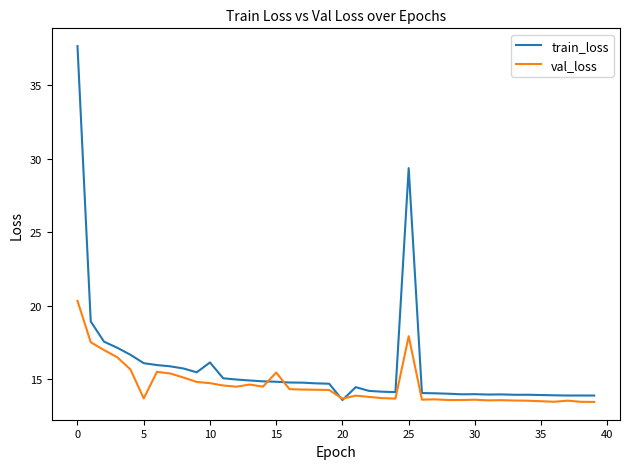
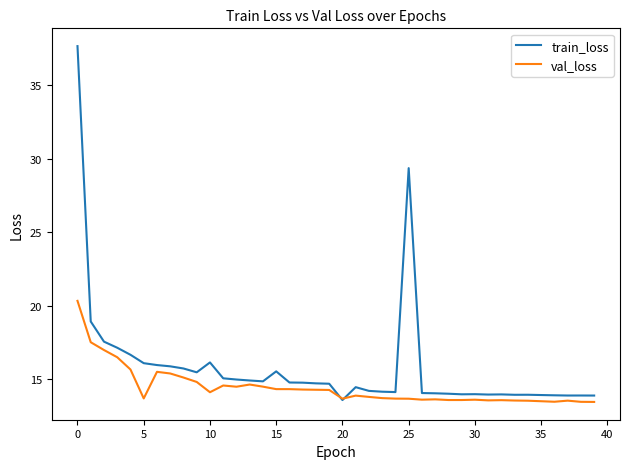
  {
    "train_loss": {
      "0": 37.7,
      "5": 16.1,
      "10": 16.2,
-     "15": 14.8,
+     "15": 15.5,
      "25": 29.4,
      "30": 14.0,
      "35": 13.9
    },
    "val_loss": {
      "0": 20.3,
      "5": 13.7,
-     "10": 14.7,
-     "15": 15.5,
-     "25": 17.9,
+     "10": 14.1,
+     "15": 14.3,
+     "25": 13.7,
      "30": 13.6,
      "35": 13.5
    }
  }
